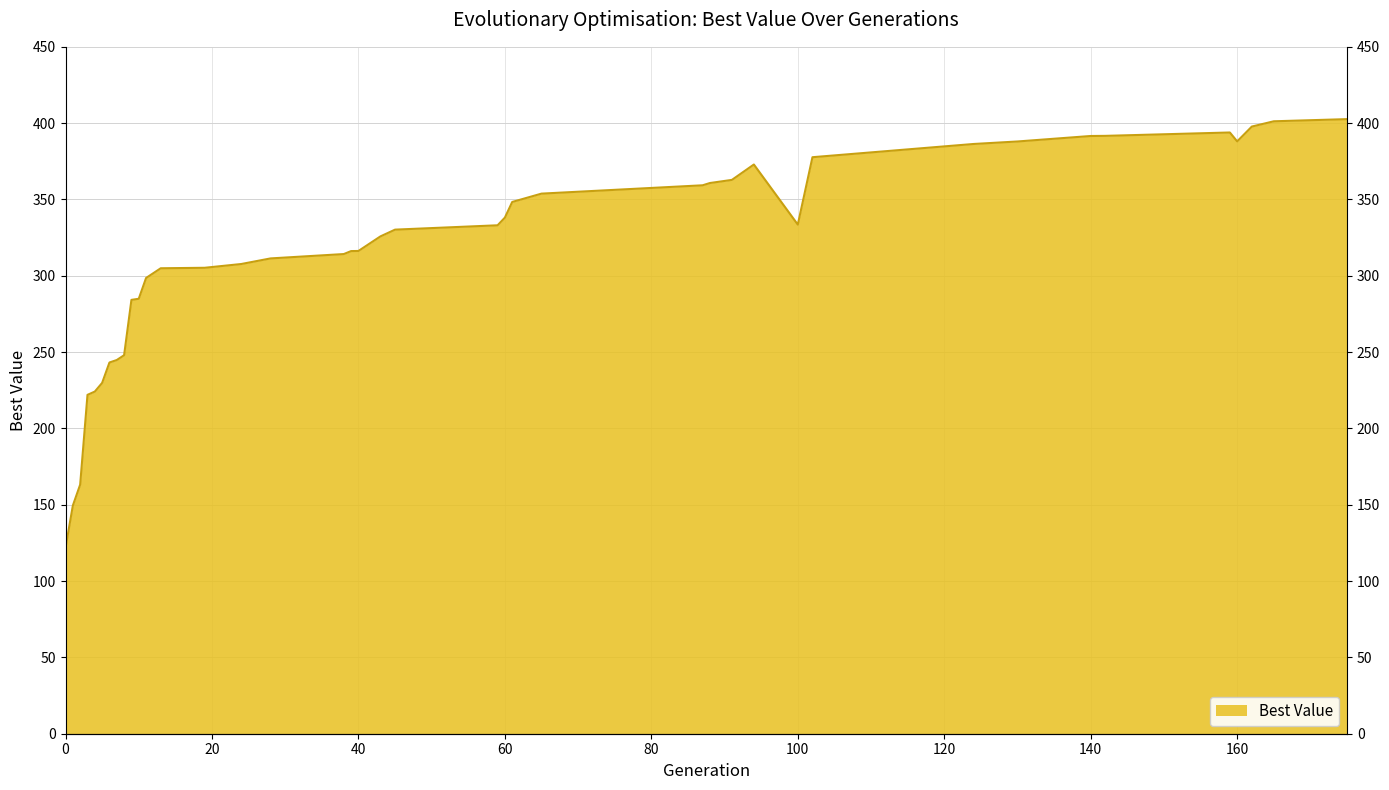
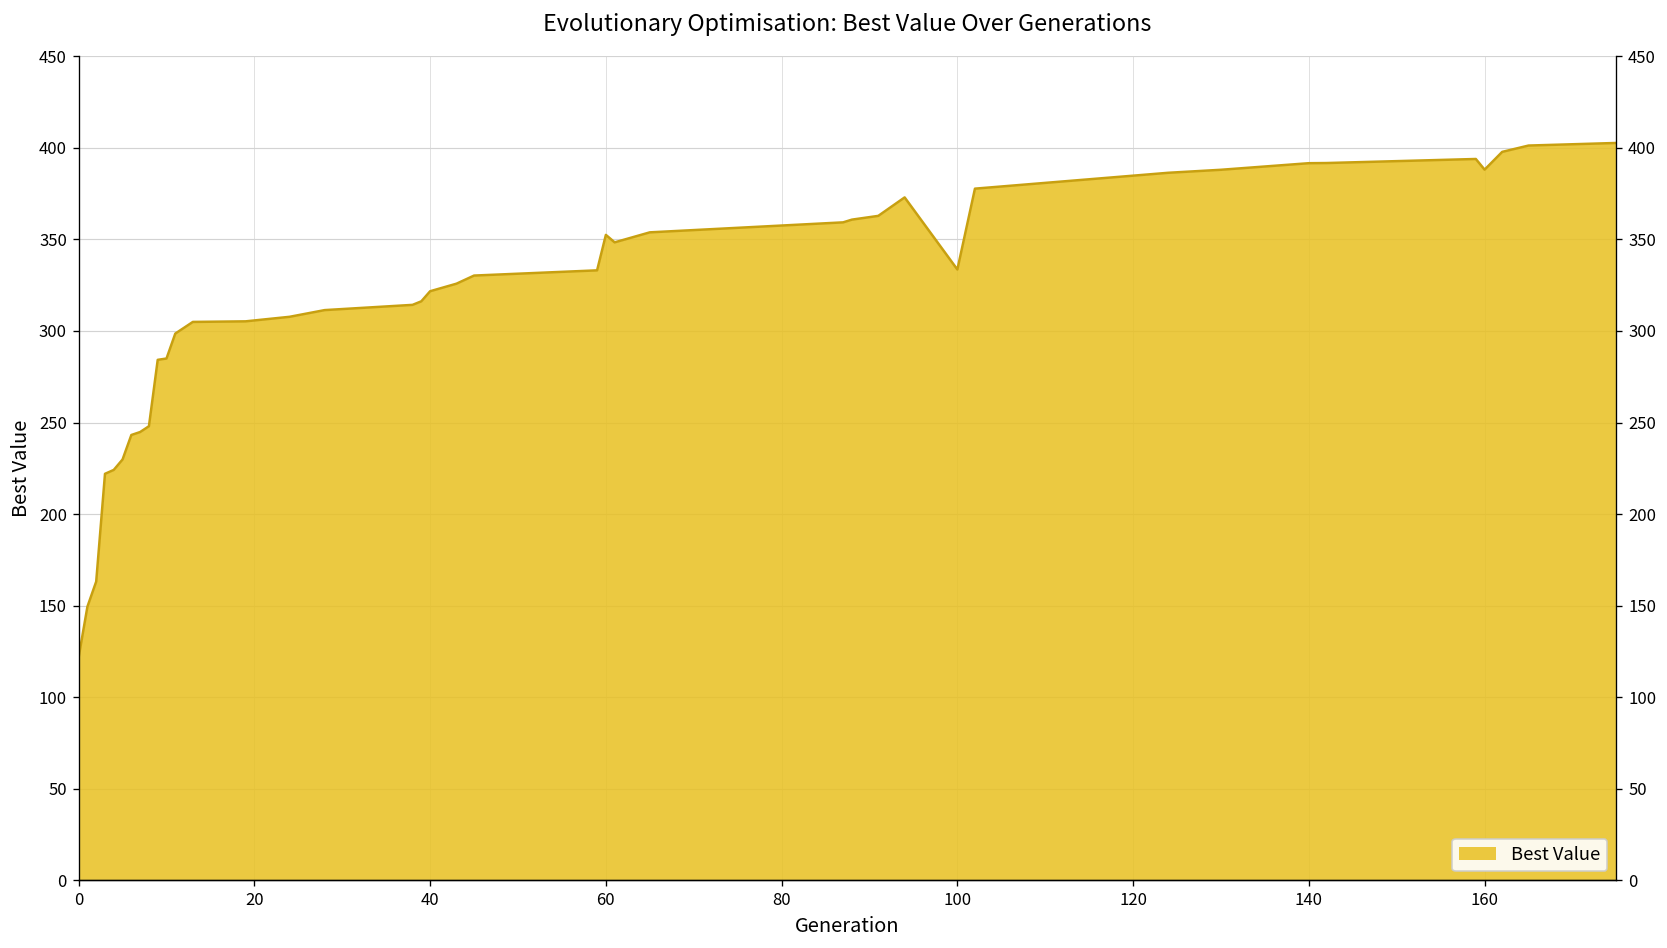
  {
    "0": 122,
-   "40": 316,
-   "60": 338,
+   "40": 322,
+   "60": 352,
    "100": 334,
    "140": 392,
    "160": 388
  }
